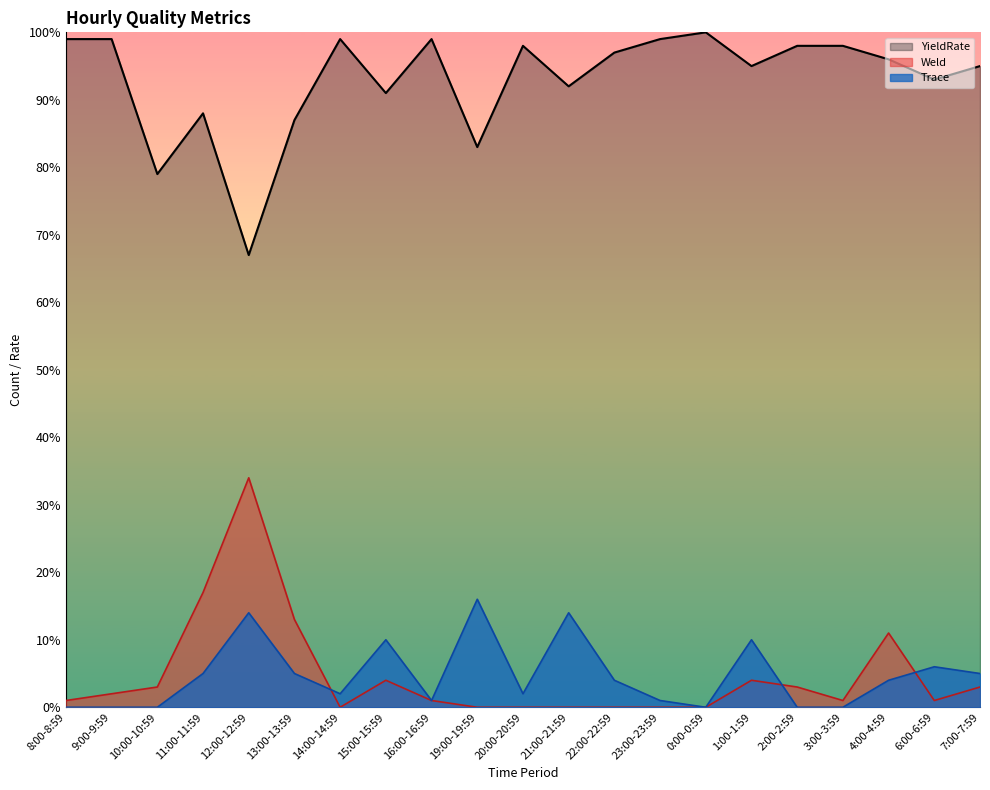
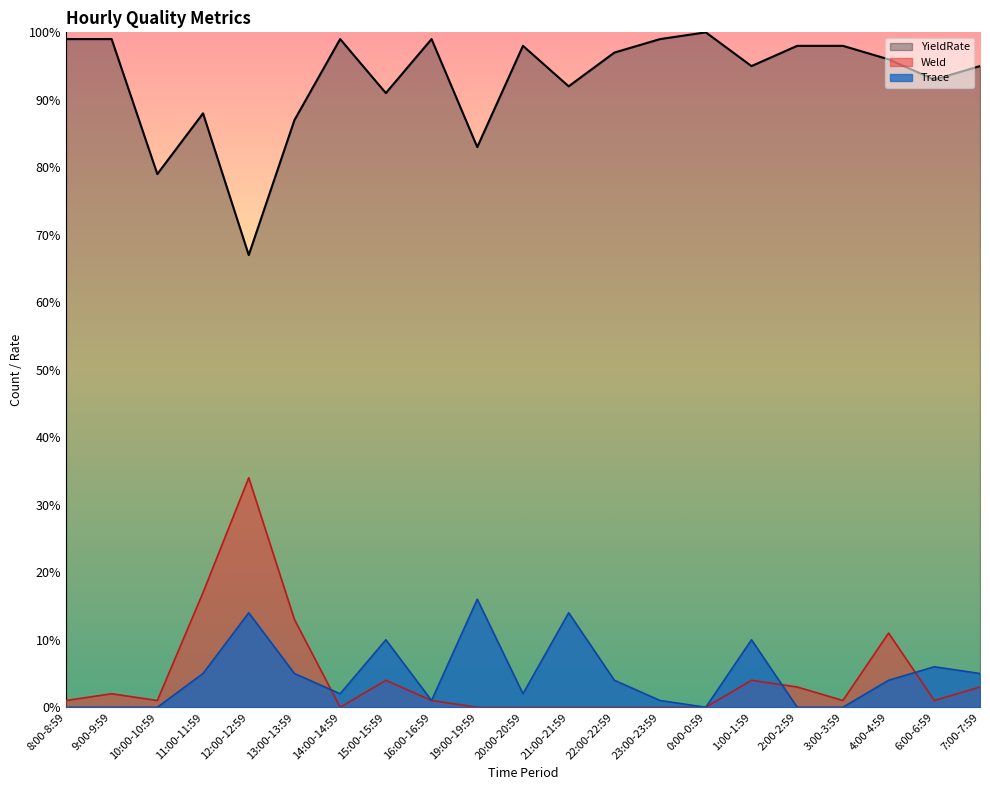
  {
    "YieldRate": {
      "8:00-8:59": "99%",
      "9:00-9:59": "99%",
      "10:00-10:59": "79%",
      "11:00-11:59": "88%",
      "12:00-12:59": "67%",
      "13:00-13:59": "87%",
      "14:00-14:59": "99%",
      "15:00-15:59": "91%",
      "16:00-16:59": "99%",
      "19:00-19:59": "83%",
      "20:00-20:59": "98%",
      "21:00-21:59": "92%",
      "22:00-22:59": "97%",
      "23:00-23:59": "99%",
      "0:00-0:59": "100%",
      "1:00-1:59": "95%",
      "2:00-2:59": "98%",
      "3:00-3:59": "98%",
      "7:00-7:59": "95%"
    },
    "Weld": {
      "8:00-8:59": "1%",
      "9:00-9:59": "2%",
-     "10:00-10:59": "3%",
+     "10:00-10:59": "1%",
      "11:00-11:59": "17%",
      "12:00-12:59": "34%",
      "13:00-13:59": "13%",
      "14:00-14:59": "0%",
      "15:00-15:59": "4%",
      "19:00-19:59": "0%",
      "20:00-20:59": "0%",
      "21:00-21:59": "0%",
      "22:00-22:59": "0%",
      "23:00-23:59": "0%",
      "1:00-1:59": "4%",
      "2:00-2:59": "3%",
      "3:00-3:59": "1%",
      "4:00-4:59": "11%",
      "6:00-6:59": "1%",
      "7:00-7:59": "3%"
    },
    "Trace": {
      "8:00-8:59": "0%",
      "9:00-9:59": "0%",
      "10:00-10:59": "0%",
      "11:00-11:59": "5%",
      "12:00-12:59": "14%",
      "13:00-13:59": "5%",
      "14:00-14:59": "2%",
      "15:00-15:59": "10%",
      "19:00-19:59": "16%",
      "20:00-20:59": "2%",
      "21:00-21:59": "14%",
      "22:00-22:59": "4%",
      "23:00-23:59": "1%",
      "1:00-1:59": "10%",
      "2:00-2:59": "0%",
      "3:00-3:59": "0%",
      "4:00-4:59": "4%",
      "6:00-6:59": "6%",
      "7:00-7:59": "5%"
    }
  }
